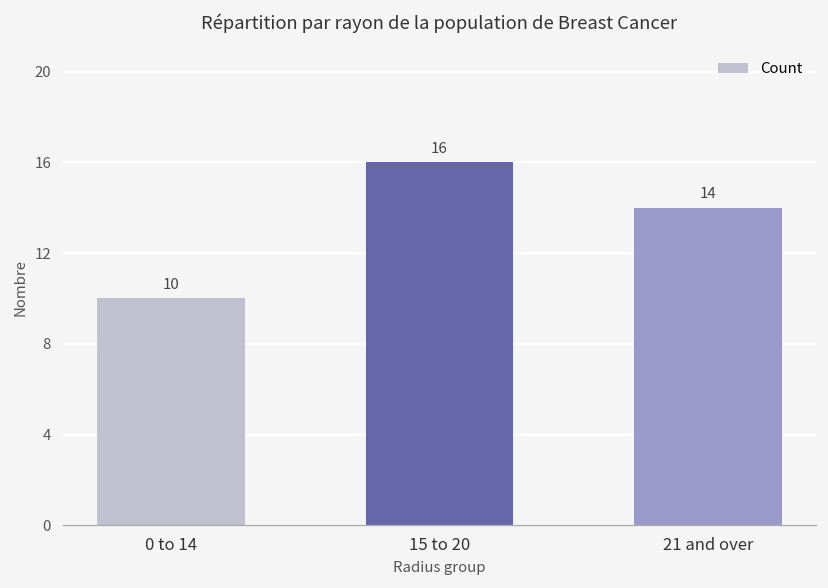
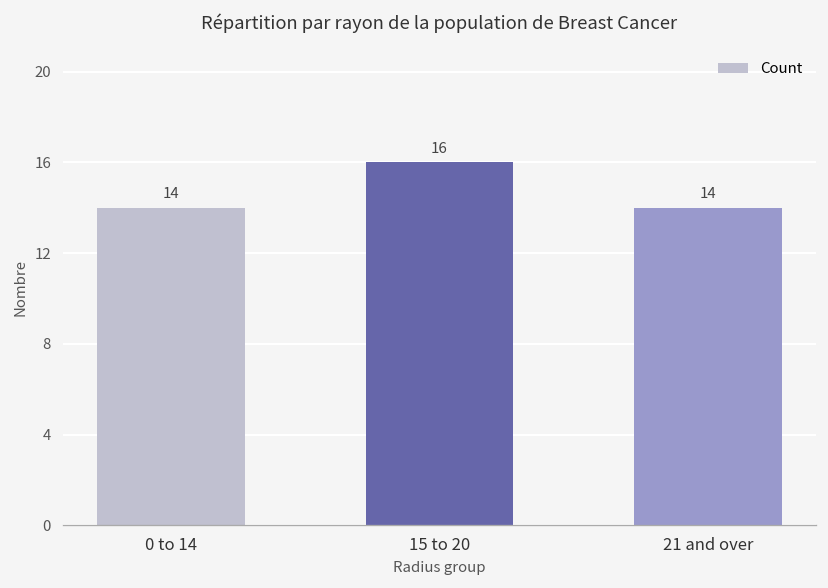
  {
-   "0 to 14": 10,
+   "0 to 14": 14,
    "15 to 20": 16,
    "21 and over": 14
  }
